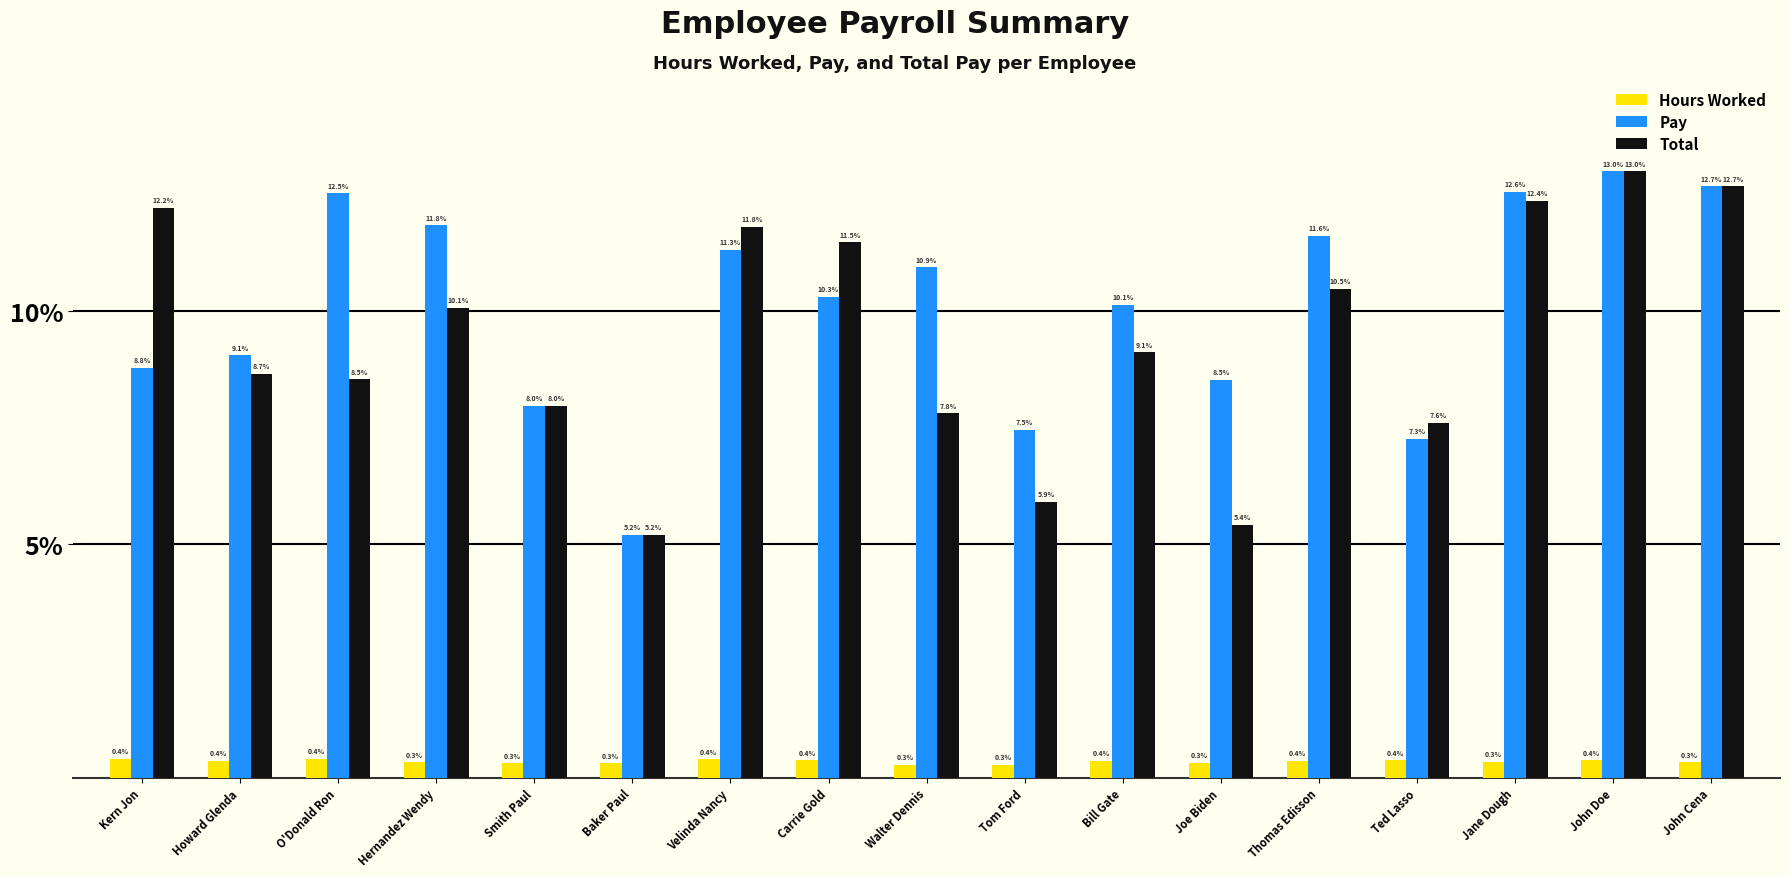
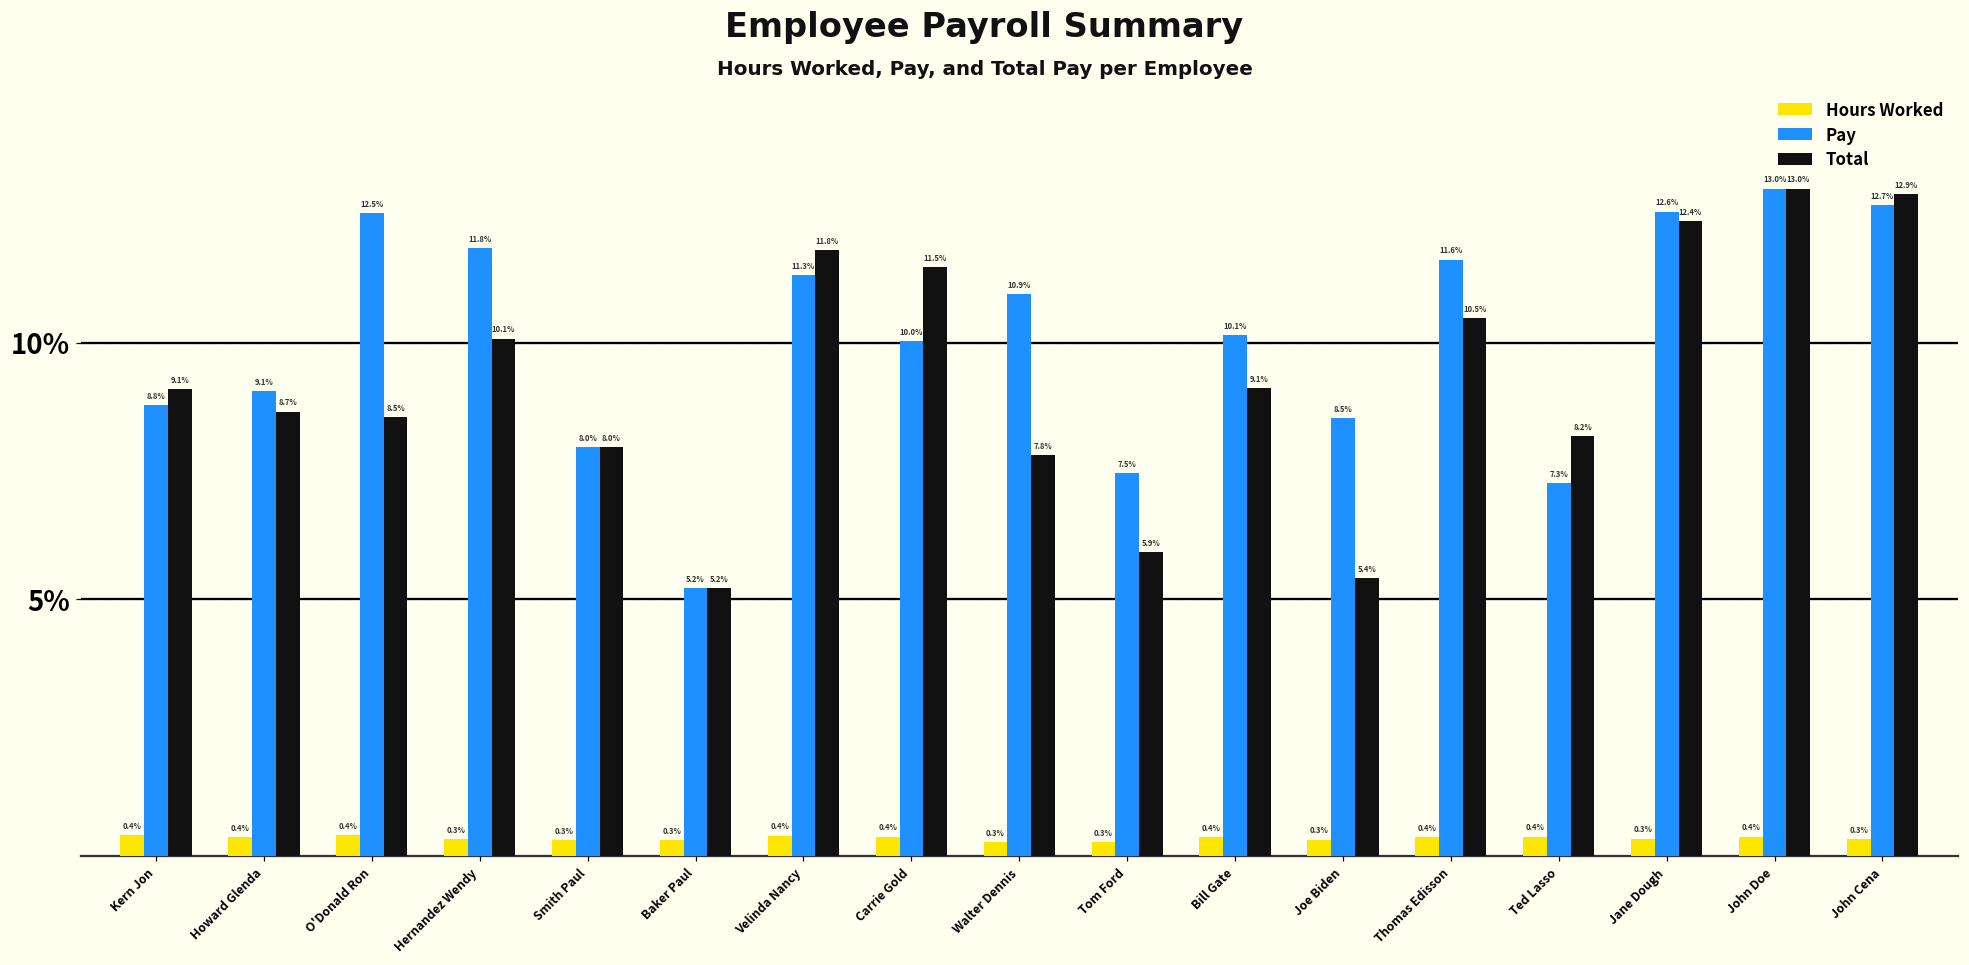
  {
    "Hours Worked": {
      "Kern Jon": "0.4%",
      "Howard Glenda": "0.4%",
      "O'Donald Ron": "0.4%",
      "Hernandez Wendy": "0.3%",
      "Smith Paul": "0.3%",
      "Baker Paul": "0.3%",
      "Velinda Nancy": "0.4%",
      "Carrie Gold": "0.4%",
      "Walter Dennis": "0.3%",
      "Tom Ford": "0.3%",
      "Bill Gate": "0.4%",
      "Joe Biden": "0.3%",
      "Thomas Edisson": "0.4%",
      "Ted Lasso": "0.4%",
      "Jane Dough": "0.3%",
      "John Doe": "0.4%",
      "John Cena": "0.3%"
    },
    "Pay": {
      "Kern Jon": "8.8%",
      "Howard Glenda": "9.1%",
      "O'Donald Ron": "12.5%",
      "Hernandez Wendy": "11.8%",
      "Smith Paul": "8.0%",
      "Baker Paul": "5.2%",
      "Velinda Nancy": "11.3%",
-     "Carrie Gold": "10.3%",
+     "Carrie Gold": "10.0%",
      "Walter Dennis": "10.9%",
      "Tom Ford": "7.5%",
      "Bill Gate": "10.1%",
      "Joe Biden": "8.5%",
      "Thomas Edisson": "11.6%",
      "Ted Lasso": "7.3%",
      "Jane Dough": "12.6%",
      "John Doe": "13.0%",
      "John Cena": "12.7%"
    },
    "Total": {
-     "Kern Jon": "12.2%",
+     "Kern Jon": "9.1%",
      "Howard Glenda": "8.7%",
      "O'Donald Ron": "8.5%",
      "Hernandez Wendy": "10.1%",
      "Smith Paul": "8.0%",
      "Baker Paul": "5.2%",
      "Velinda Nancy": "11.8%",
      "Carrie Gold": "11.5%",
      "Walter Dennis": "7.8%",
      "Tom Ford": "5.9%",
      "Bill Gate": "9.1%",
      "Joe Biden": "5.4%",
      "Thomas Edisson": "10.5%",
-     "Ted Lasso": "7.6%",
+     "Ted Lasso": "8.2%",
      "Jane Dough": "12.4%",
      "John Doe": "13.0%",
-     "John Cena": "12.7%"
+     "John Cena": "12.9%"
    }
  }
